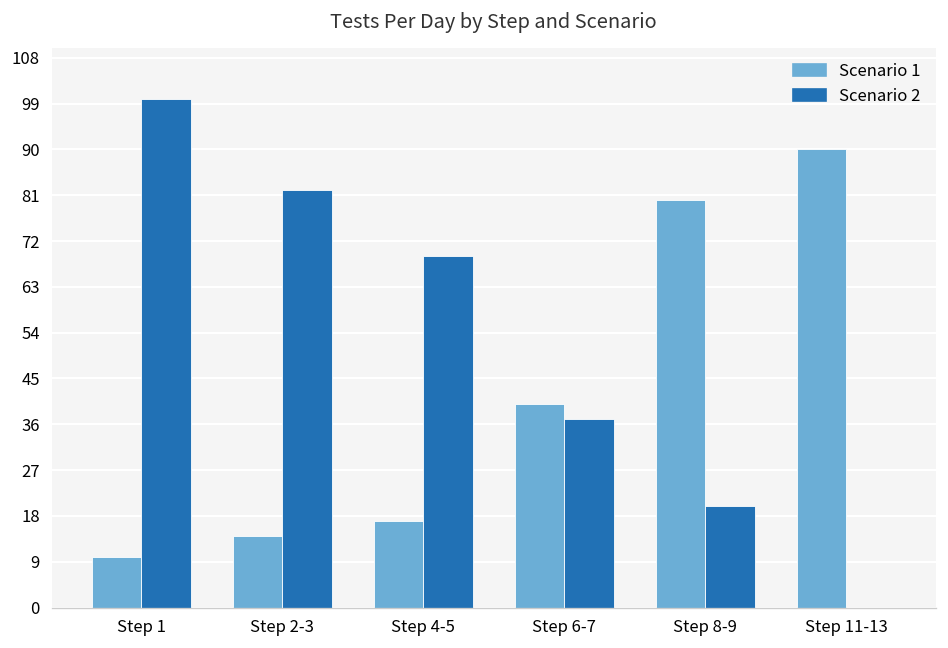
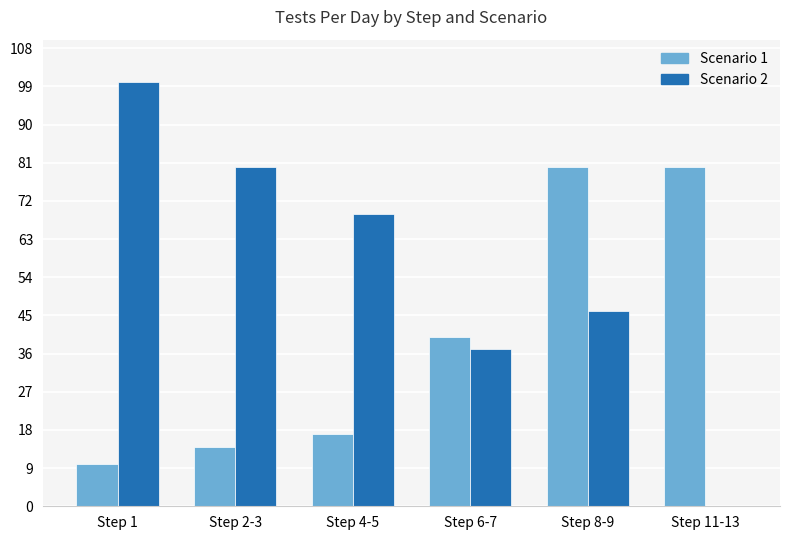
  {
    "Scenario 1": {
      "Step 1": 10,
      "Step 2-3": 14,
      "Step 4-5": 17,
      "Step 6-7": 40,
      "Step 8-9": 80,
-     "Step 11-13": 90
+     "Step 11-13": 80
    },
    "Scenario 2": {
      "Step 1": 100,
-     "Step 2-3": 82,
+     "Step 2-3": 80,
      "Step 4-5": 69,
      "Step 6-7": 37,
-     "Step 8-9": 20,
+     "Step 8-9": 46,
      "Step 11-13": 0
    }
  }
